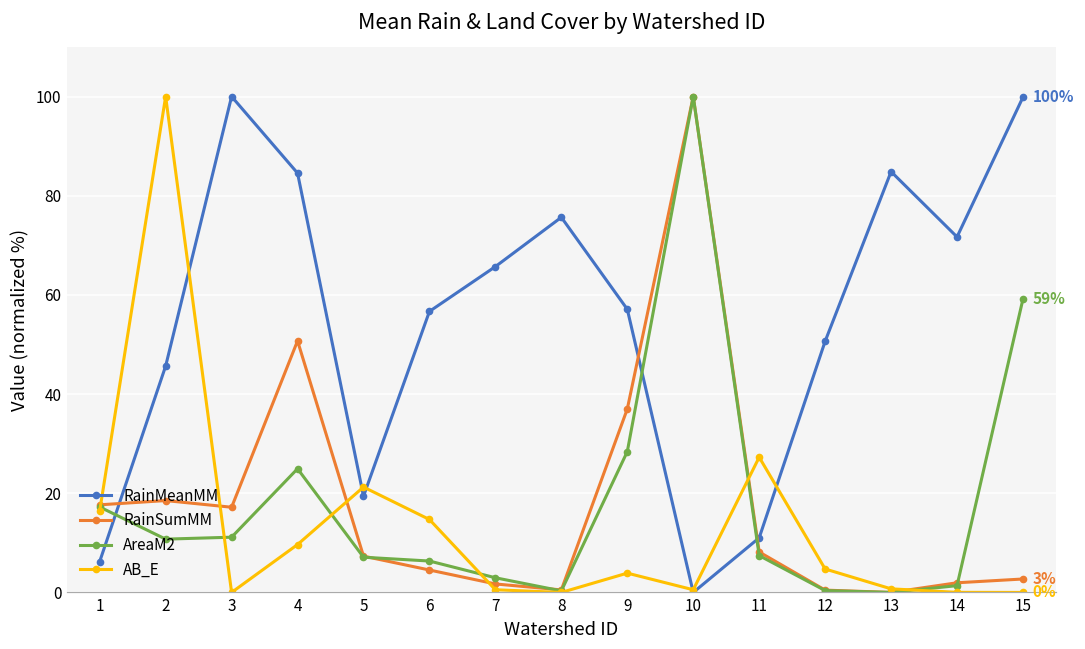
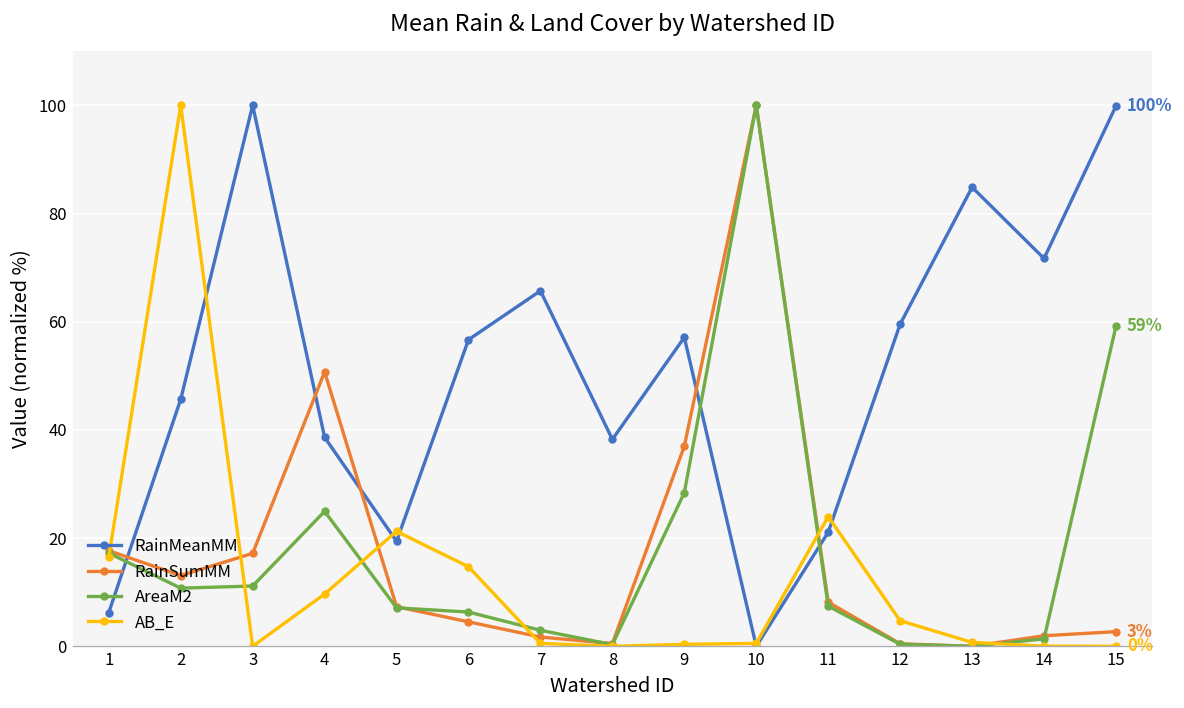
  {
    "RainMeanMM": {
      "1": "6",
      "2": "46",
      "3": "100",
-     "4": "85",
+     "4": "39",
      "5": "19",
      "6": "57",
      "7": "66",
-     "8": "76",
+     "8": "38",
      "9": "57",
-     "11": "11",
-     "12": "51",
+     "11": "21",
+     "12": "60",
      "13": "85",
      "14": "72"
    },
    "RainSumMM": {
-     "2": "19",
+     "2": "13",
      "3": "17",
      "4": "51",
      "6": "5",
      "7": "2",
      "9": "37",
      "11": "8",
      "14": "2"
    },
    "AreaM2": {
      "15": "59%"
    },
    "AB_E": {
      "1": "16",
      "2": "100",
      "3": "0",
      "4": "10",
      "5": "21",
      "6": "15",
      "7": "1",
-     "9": "4",
-     "11": "27",
+     "9": "0",
+     "11": "24",
      "12": "5",
      "13": "1",
      "14": "0"
    }
  }
